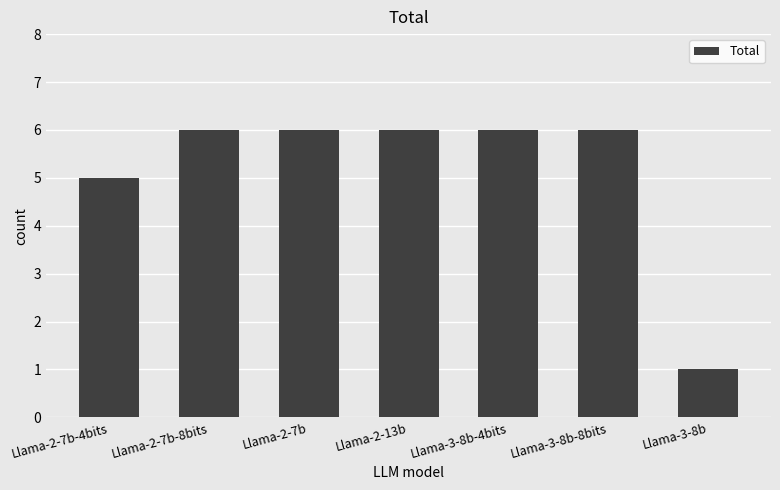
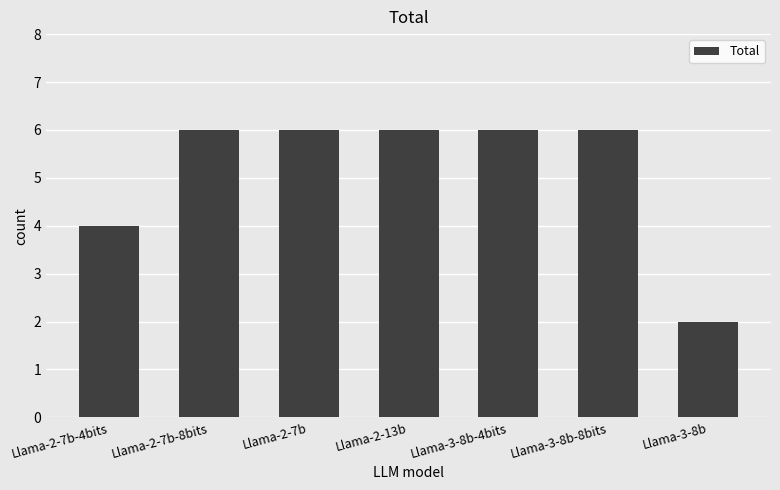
  {
-   "Llama-2-7b-4bits": 5,
+   "Llama-2-7b-4bits": 4,
    "Llama-2-7b-8bits": 6,
    "Llama-2-7b": 6,
    "Llama-2-13b": 6,
    "Llama-3-8b-4bits": 6,
    "Llama-3-8b-8bits": 6,
-   "Llama-3-8b": 1
+   "Llama-3-8b": 2
  }
